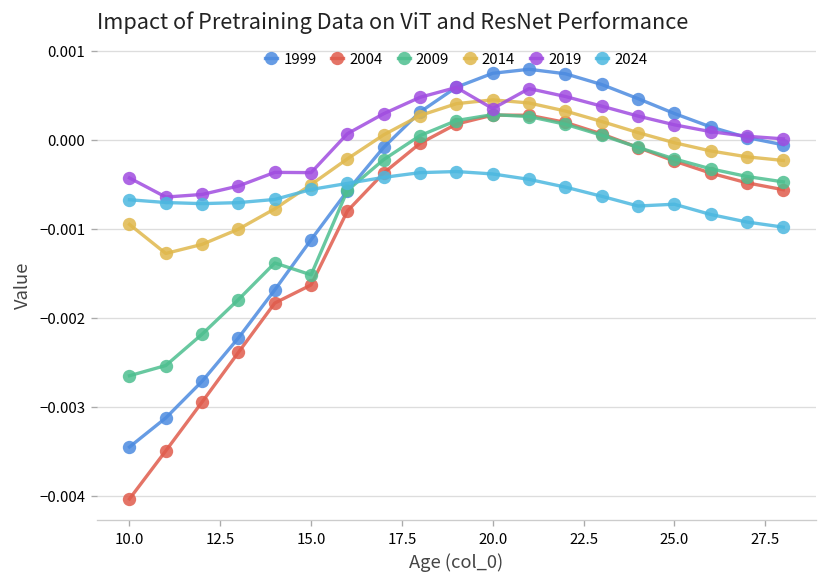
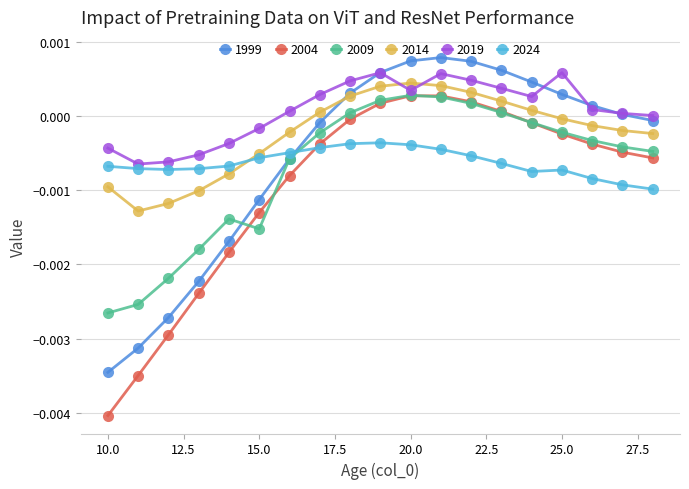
  {
    "2004": {
      "10.0": -0.0040,
-     "15.0": -0.0016
+     "15.0": -0.0013
    },
    "2009": {
      "10.0": -0.0027,
      "15.0": -0.0015
    },
    "2014": {
      "10.0": -0.0010,
      "15.0": -0.0005,
      "20.0": 0.0004,
      "25.0": 0.0000
    },
    "2019": {
      "10.0": -0.0004,
-     "15.0": -0.0004,
+     "15.0": -0.0002,
      "20.0": 0.0003,
-     "25.0": 0.0002
+     "25.0": 0.0006
    }
  }
